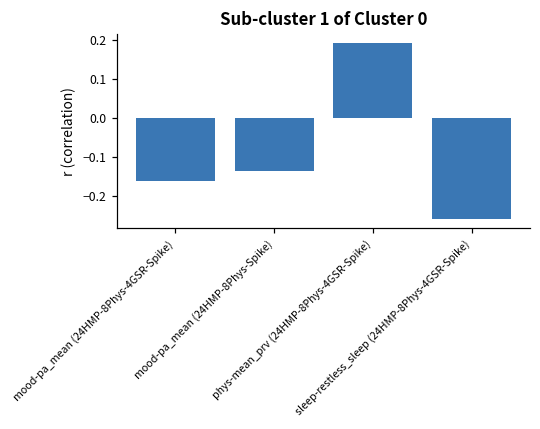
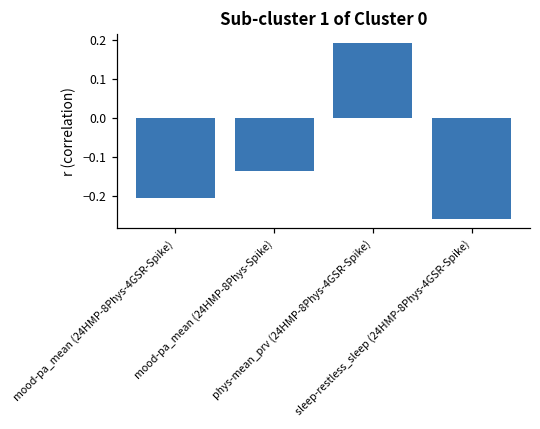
  {
-   "mood-pa_mean (24HMP-8Phys-4GSR-Spike)": -0.16,
+   "mood-pa_mean (24HMP-8Phys-4GSR-Spike)": -0.21,
    "mood-pa_mean (24HMP-8Phys-Spike)": -0.14,
    "phys-mean_prv (24HMP-8Phys-4GSR-Spike)": 0.19,
    "sleep-restless_sleep (24HMP-8Phys-4GSR-Spike)": -0.26
  }
